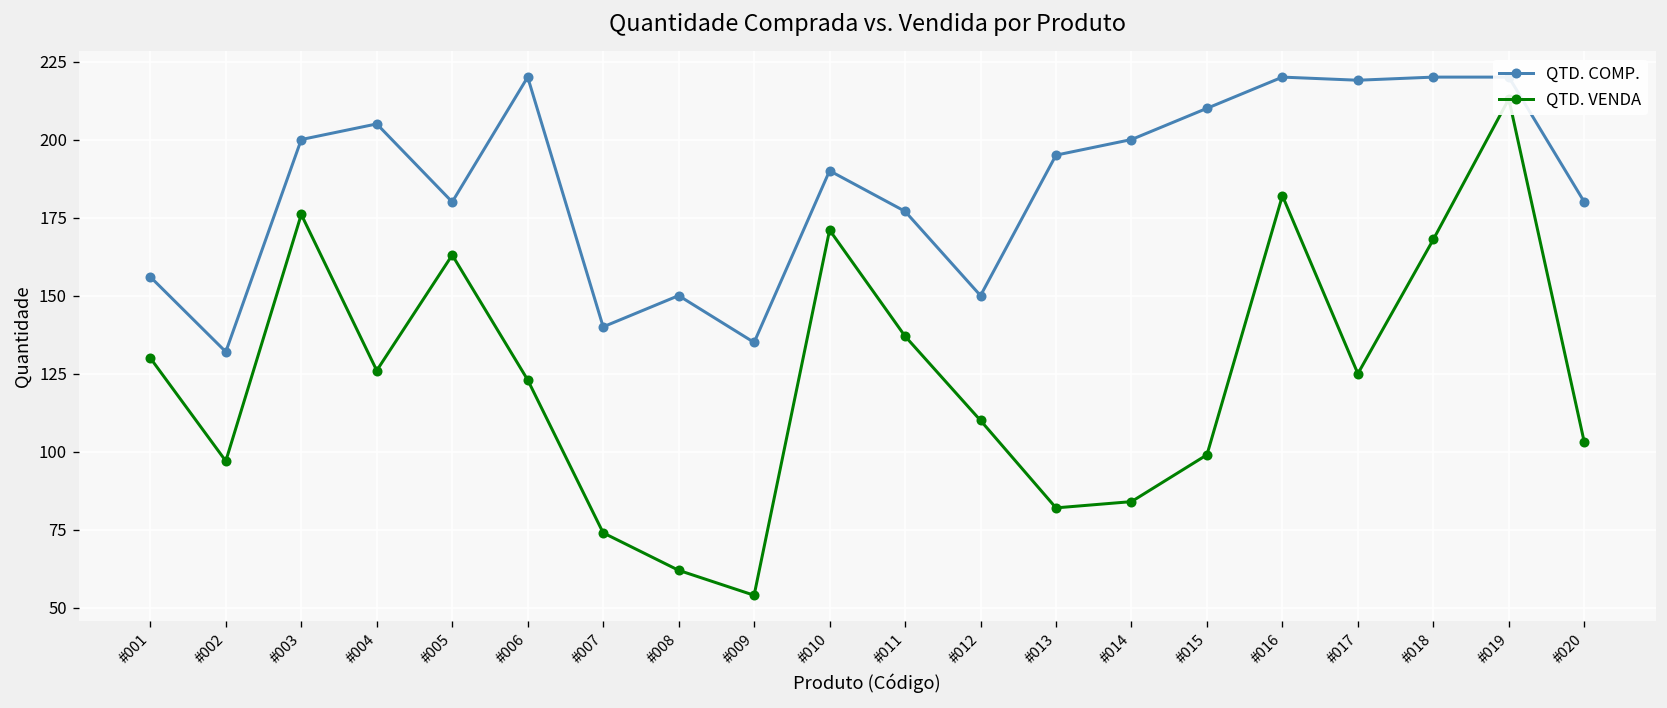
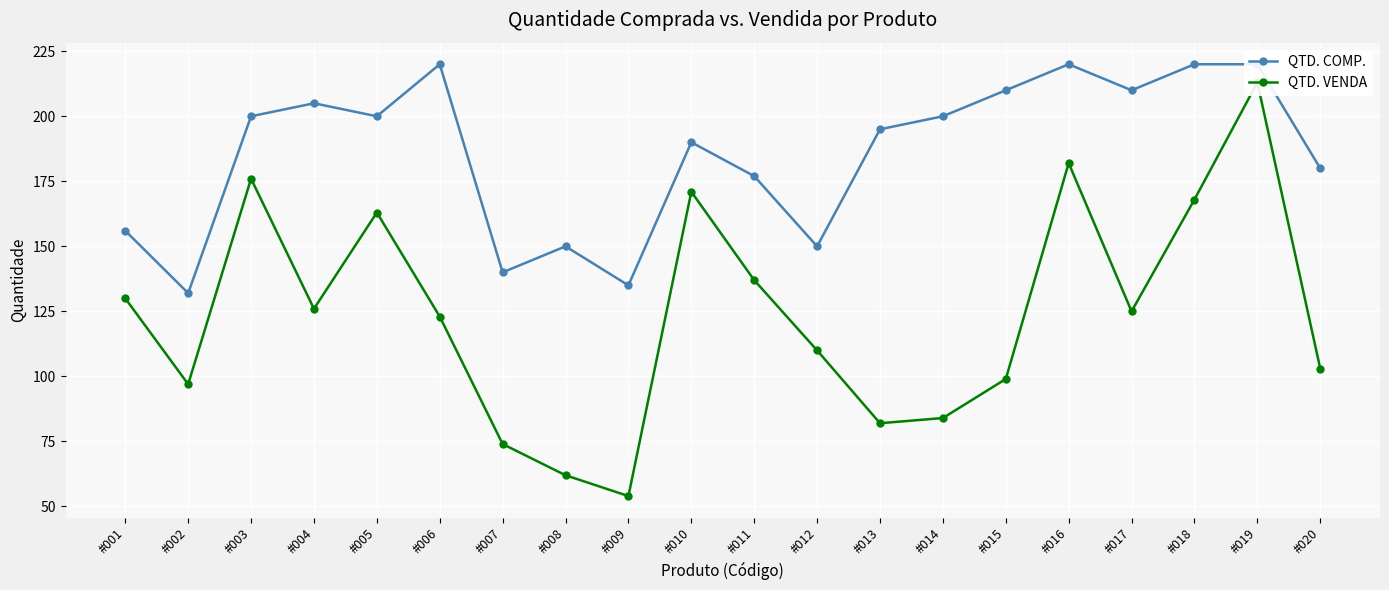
  {
    "QTD. COMP.": {
      "#001": 156,
      "#002": 132,
      "#003": 200,
      "#004": 205,
-     "#005": 180,
+     "#005": 200,
      "#006": 220,
      "#007": 140,
      "#008": 150,
      "#009": 135,
      "#010": 190,
      "#011": 177,
      "#012": 150,
      "#013": 195,
      "#014": 200,
      "#015": 210,
      "#016": 220,
-     "#017": 219,
+     "#017": 210,
      "#018": 220,
      "#020": 180
    },
    "QTD. VENDA": {
      "#001": 130,
      "#002": 97,
      "#003": 176,
      "#004": 126,
      "#005": 163,
      "#006": 123,
      "#007": 74,
      "#008": 62,
      "#009": 54,
      "#010": 171,
      "#011": 137,
      "#012": 110,
      "#013": 82,
      "#014": 84,
      "#015": 99,
      "#016": 182,
      "#017": 125,
      "#018": 168,
      "#020": 103
    }
  }
